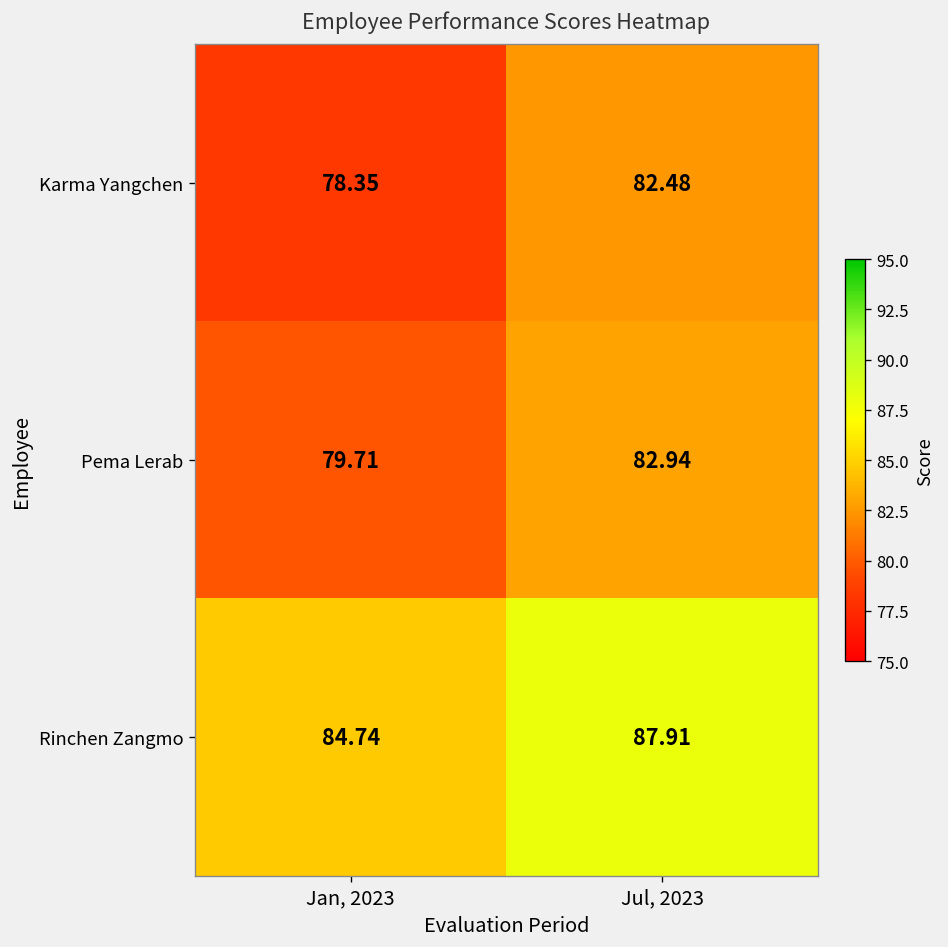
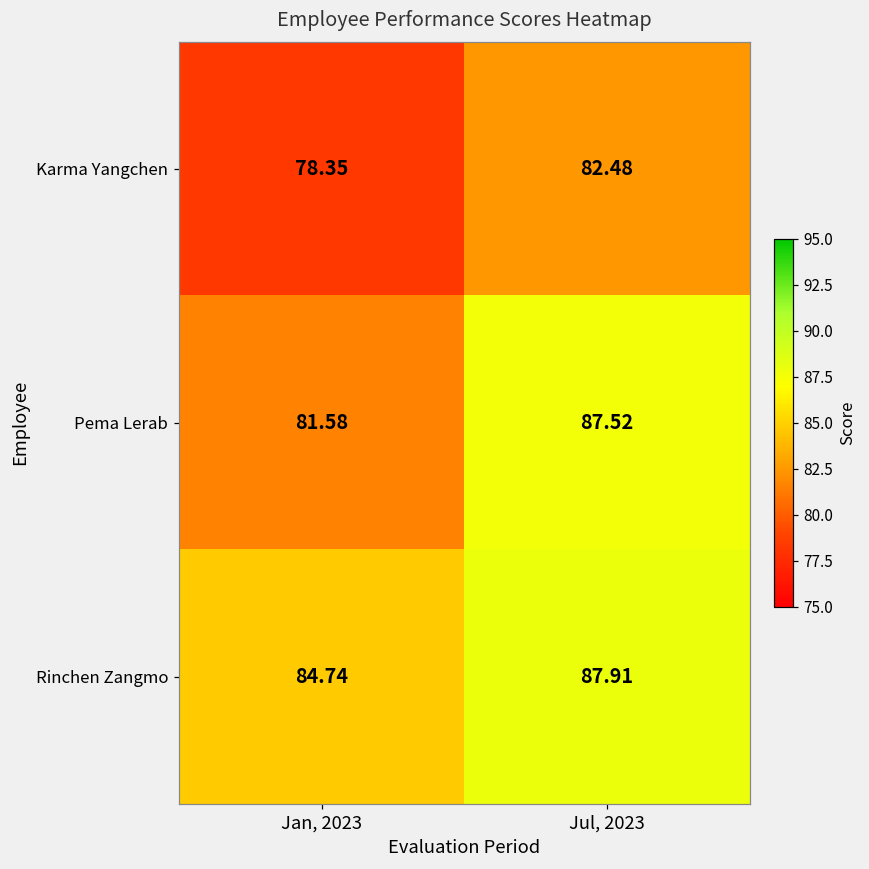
  {
    "Karma Yangchen": {
      "Jan, 2023": 78.35,
      "Jul, 2023": 82.48
    },
    "Pema Lerab": {
-     "Jan, 2023": 79.71,
-     "Jul, 2023": 82.94
+     "Jan, 2023": 81.58,
+     "Jul, 2023": 87.52
    },
    "Rinchen Zangmo": {
      "Jan, 2023": 84.74,
      "Jul, 2023": 87.91
    }
  }
